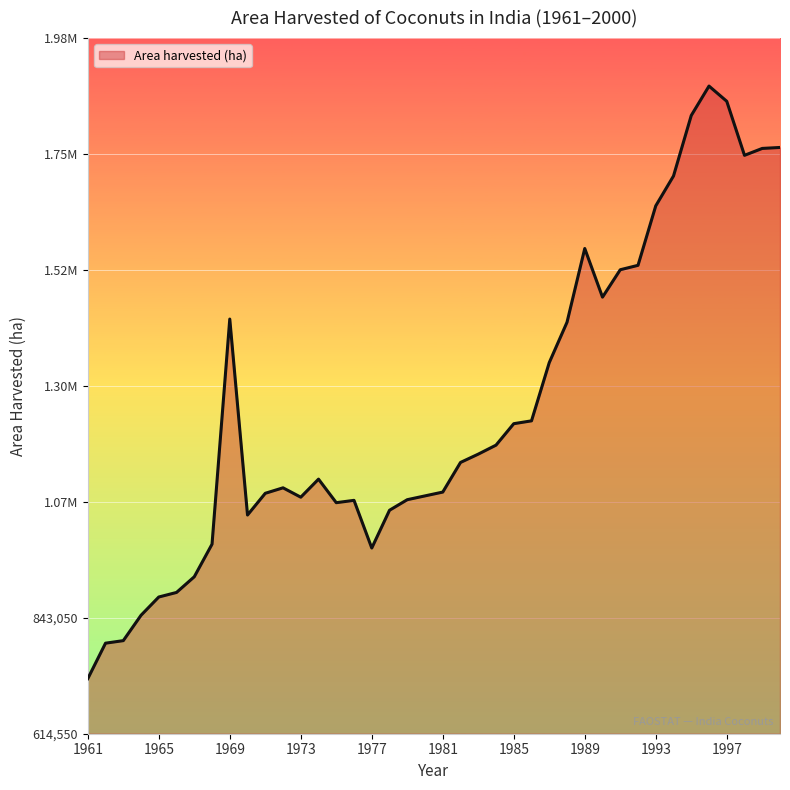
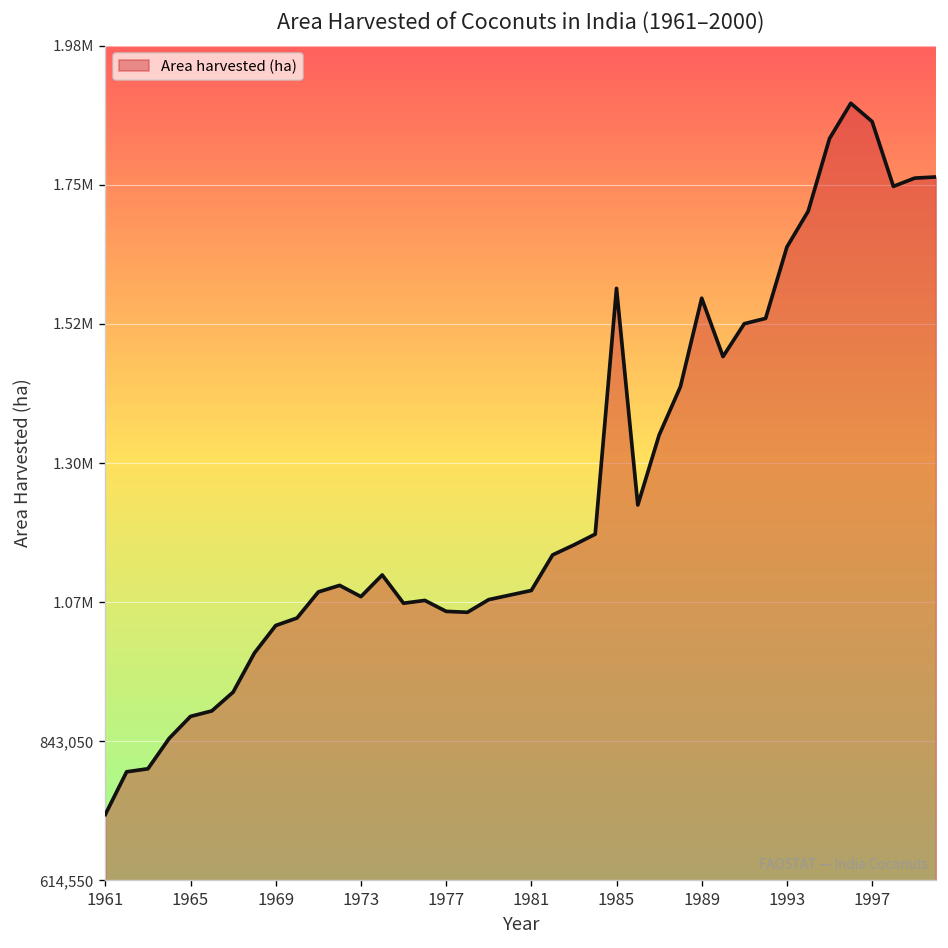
  {
    "1961": "720,000",
    "1965": "880,000",
-   "1969": "1,430,000",
+   "1969": "1,030,000",
    "1973": "1,080,000",
-   "1977": "980,000",
+   "1977": "1,060,000",
    "1981": "1,090,000",
-   "1985": "1,230,000",
+   "1985": "1,590,000",
    "1989": "1,570,000",
    "1993": "1,650,000",
    "1997": "1,860,000"
  }
